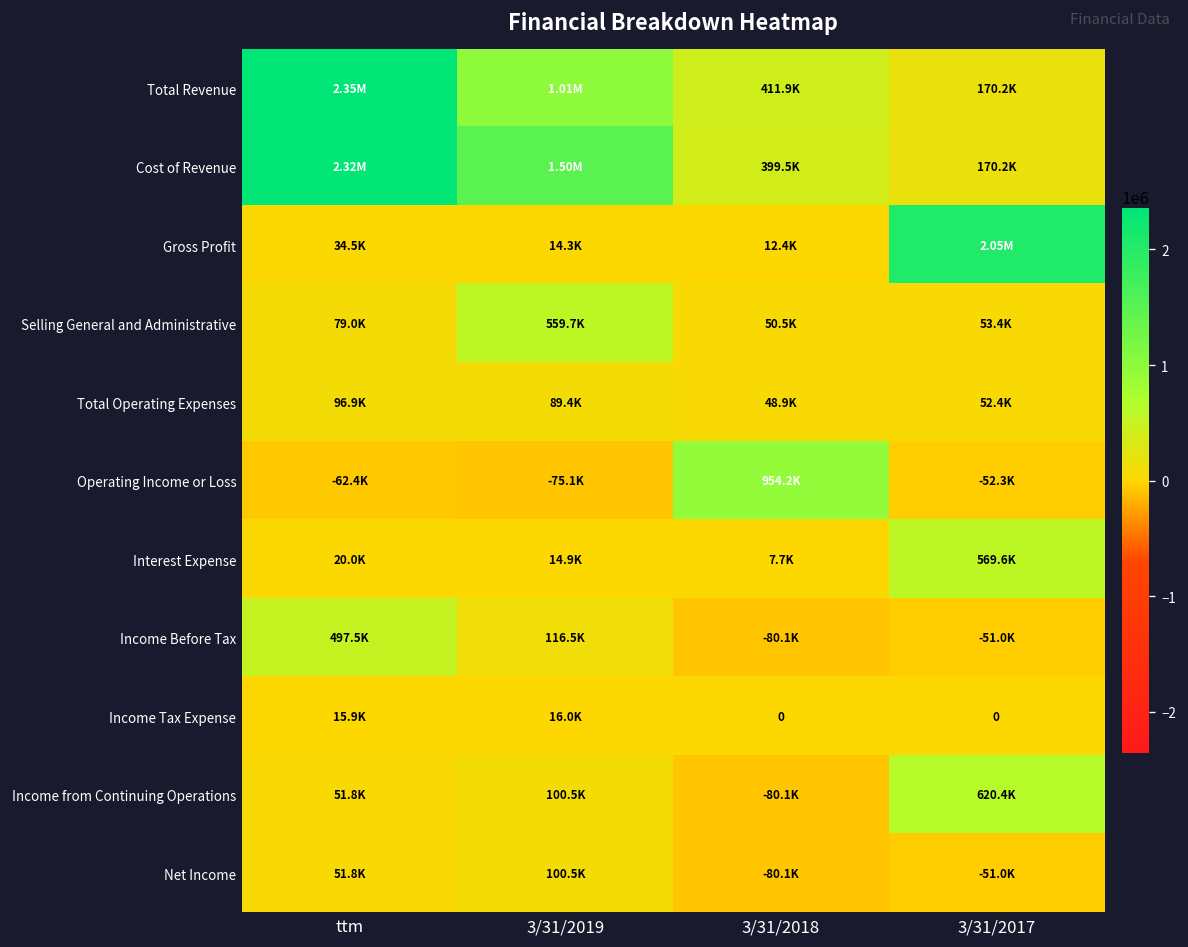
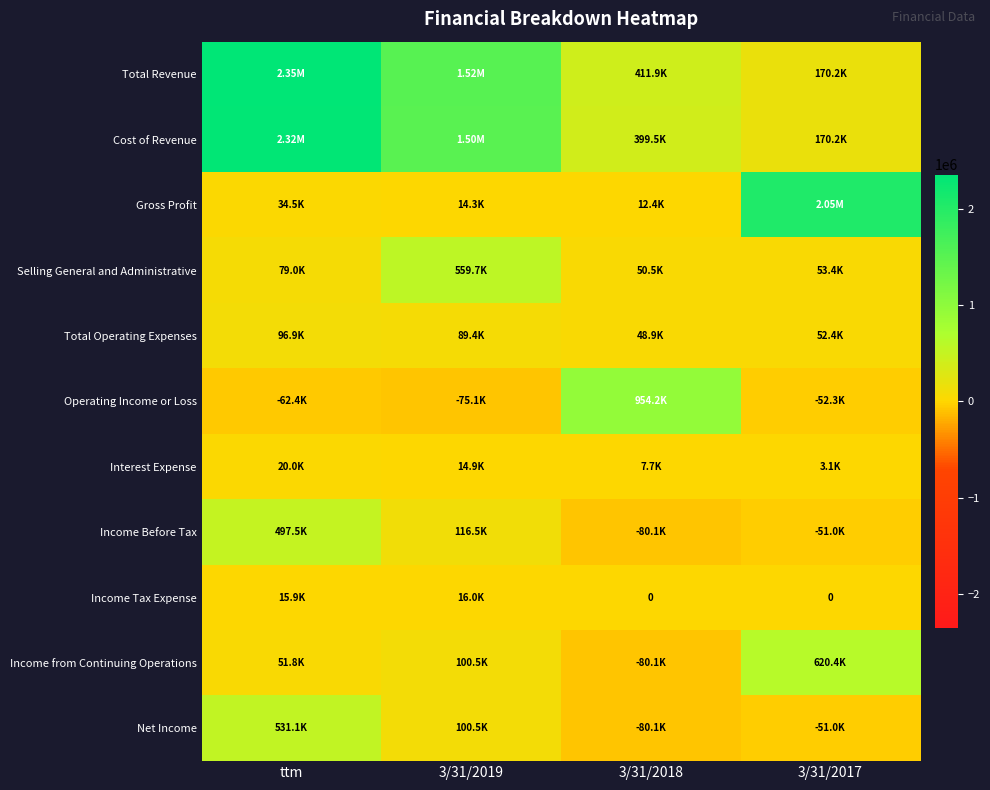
  {
    "Total Revenue": {
      "ttm": "2.35M",
-     "3/31/2019": "1.01M",
+     "3/31/2019": "1.52M",
      "3/31/2018": "411.9K",
      "3/31/2017": "170.2K"
    },
    "Cost of Revenue": {
      "ttm": "2.32M",
      "3/31/2019": "1.50M",
      "3/31/2018": "399.5K",
      "3/31/2017": "170.2K"
    },
    "Gross Profit": {
      "ttm": "34.5K",
      "3/31/2019": "14.3K",
      "3/31/2018": "12.4K",
      "3/31/2017": "2.05M"
    },
    "Selling General and Administrative": {
      "ttm": "79.0K",
      "3/31/2019": "559.7K",
      "3/31/2018": "50.5K",
      "3/31/2017": "53.4K"
    },
    "Total Operating Expenses": {
      "ttm": "96.9K",
      "3/31/2019": "89.4K",
      "3/31/2018": "48.9K",
      "3/31/2017": "52.4K"
    },
    "Operating Income or Loss": {
      "ttm": "-62.4K",
      "3/31/2019": "-75.1K",
      "3/31/2018": "954.2K",
      "3/31/2017": "-52.3K"
    },
    "Interest Expense": {
      "ttm": "20.0K",
      "3/31/2019": "14.9K",
      "3/31/2018": "7.7K",
-     "3/31/2017": "569.6K"
+     "3/31/2017": "3.1K"
    },
    "Income Before Tax": {
      "ttm": "497.5K",
      "3/31/2019": "116.5K",
      "3/31/2018": "-80.1K",
      "3/31/2017": "-51.0K"
    },
    "Income Tax Expense": {
      "ttm": "15.9K",
      "3/31/2019": "16.0K",
      "3/31/2018": "0",
      "3/31/2017": "0"
    },
    "Income from Continuing Operations": {
      "ttm": "51.8K",
      "3/31/2019": "100.5K",
      "3/31/2018": "-80.1K",
      "3/31/2017": "620.4K"
    },
    "Net Income": {
-     "ttm": "51.8K",
+     "ttm": "531.1K",
      "3/31/2019": "100.5K",
      "3/31/2018": "-80.1K",
      "3/31/2017": "-51.0K"
    }
  }
